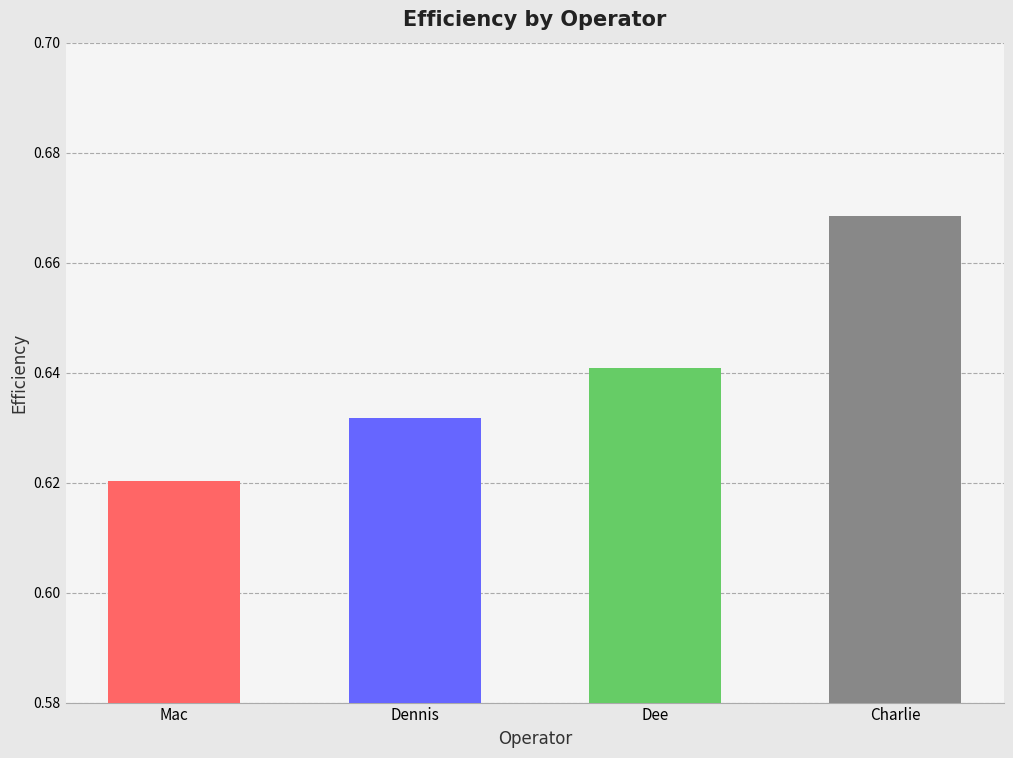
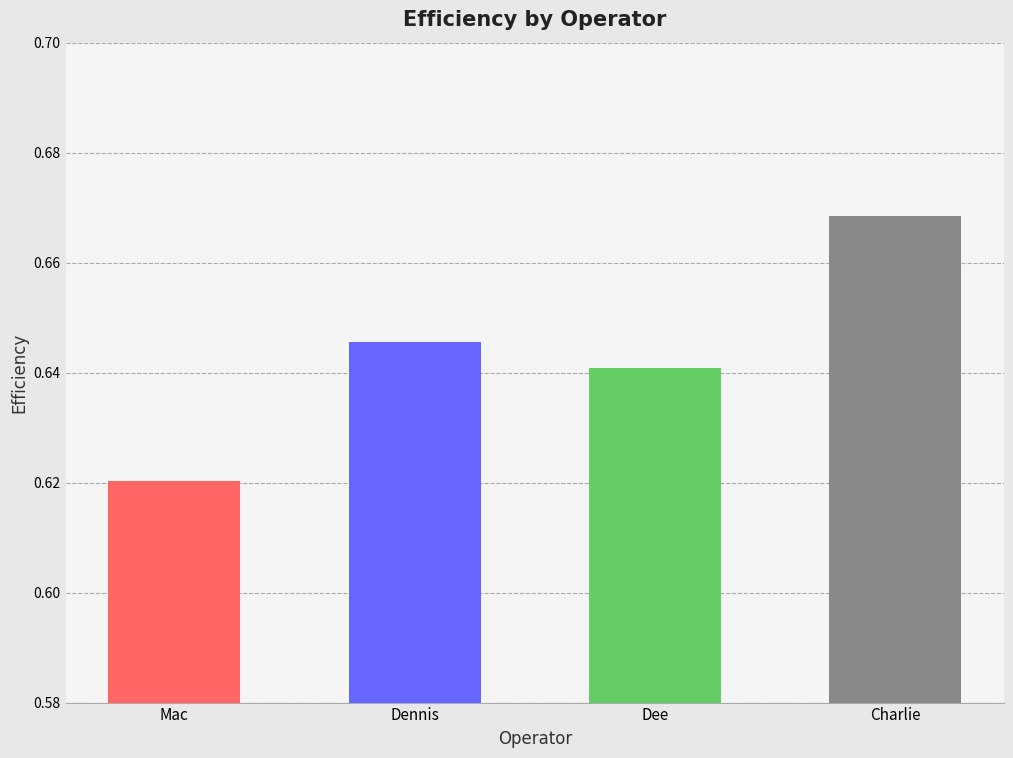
  {
    "Mac": 0.620,
-   "Dennis": 0.632,
+   "Dennis": 0.646,
    "Dee": 0.641,
    "Charlie": 0.668
  }
